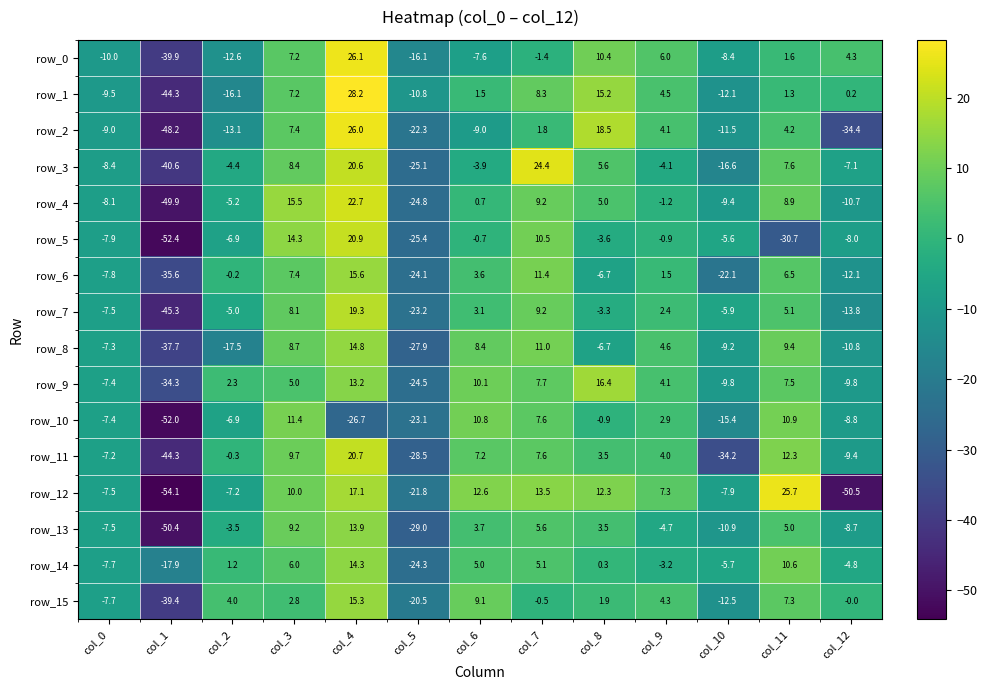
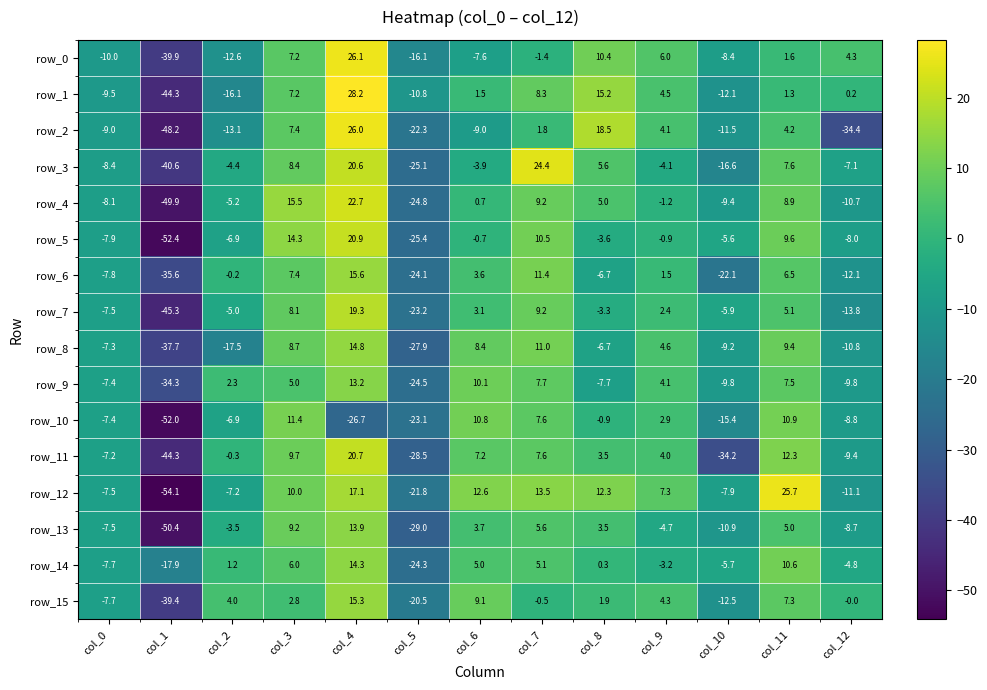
  {
    "row_5": {
      "col_0": -7.9,
      "col_1": -52.4,
      "col_2": -6.9,
      "col_3": 14.3,
      "col_4": 20.9,
      "col_5": -25.4,
      "col_6": -0.7,
      "col_7": 10.5,
      "col_8": -3.6,
      "col_9": -0.9,
      "col_10": -5.6,
-     "col_11": -30.7,
+     "col_11": 9.6,
      "col_12": -8.0
    },
    "row_9": {
      "col_0": -7.4,
      "col_1": -34.3,
      "col_2": 2.3,
      "col_3": 5.0,
      "col_4": 13.2,
      "col_5": -24.5,
      "col_6": 10.1,
      "col_7": 7.7,
-     "col_8": 16.4,
+     "col_8": -7.7,
      "col_9": 4.1,
      "col_10": -9.8,
      "col_11": 7.5,
      "col_12": -9.8
    },
    "row_12": {
      "col_0": -7.5,
      "col_1": -54.1,
      "col_2": -7.2,
      "col_3": 10.0,
      "col_4": 17.1,
      "col_5": -21.8,
      "col_6": 12.6,
      "col_7": 13.5,
      "col_8": 12.3,
      "col_9": 7.3,
      "col_10": -7.9,
      "col_11": 25.7,
-     "col_12": -50.5
+     "col_12": -11.1
    }
  }
